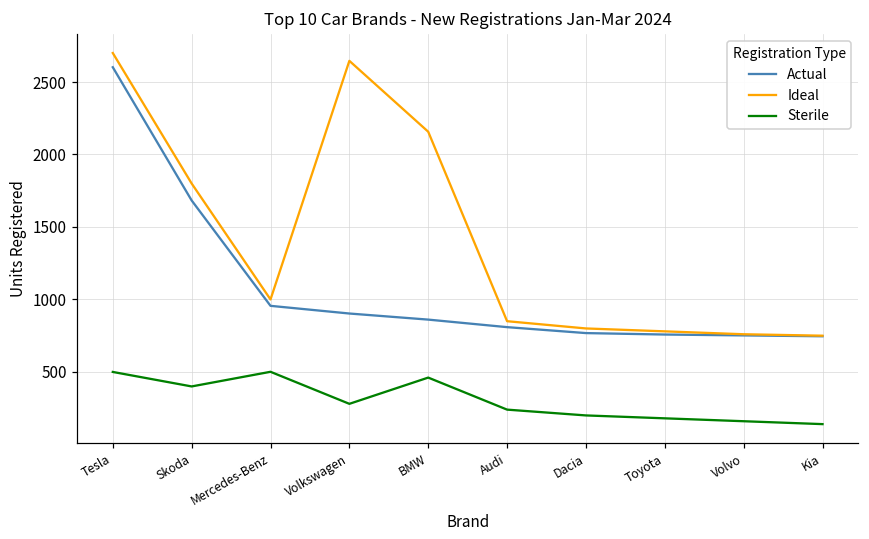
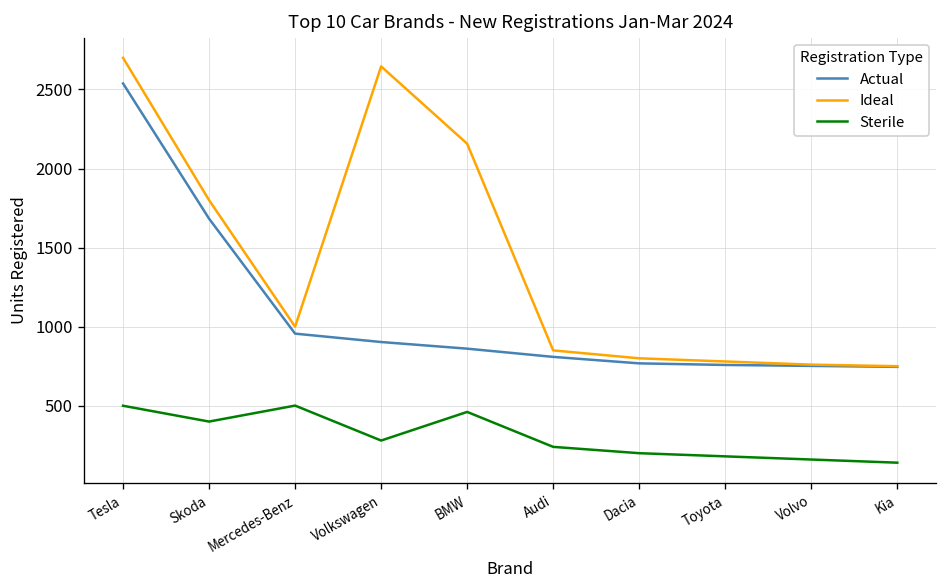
  {
    "Actual": {
-     "Tesla": 2600,
+     "Tesla": 2540,
      "Skoda": 1680,
      "Mercedes-Benz": 960,
      "Volkswagen": 900,
      "BMW": 860,
      "Audi": 810,
      "Dacia": 770,
      "Toyota": 760
    },
    "Ideal": {
      "Tesla": 2700,
      "Skoda": 1800,
      "Mercedes-Benz": 1000,
      "Volkswagen": 2650,
      "BMW": 2160,
      "Audi": 850,
      "Dacia": 800,
      "Toyota": 780
    },
    "Sterile": {
      "Tesla": 500,
      "Skoda": 400,
      "Mercedes-Benz": 500,
      "Volkswagen": 280,
      "BMW": 460,
      "Audi": 240,
      "Dacia": 200,
      "Toyota": 180,
      "Volvo": 160,
      "Kia": 140
    }
  }
